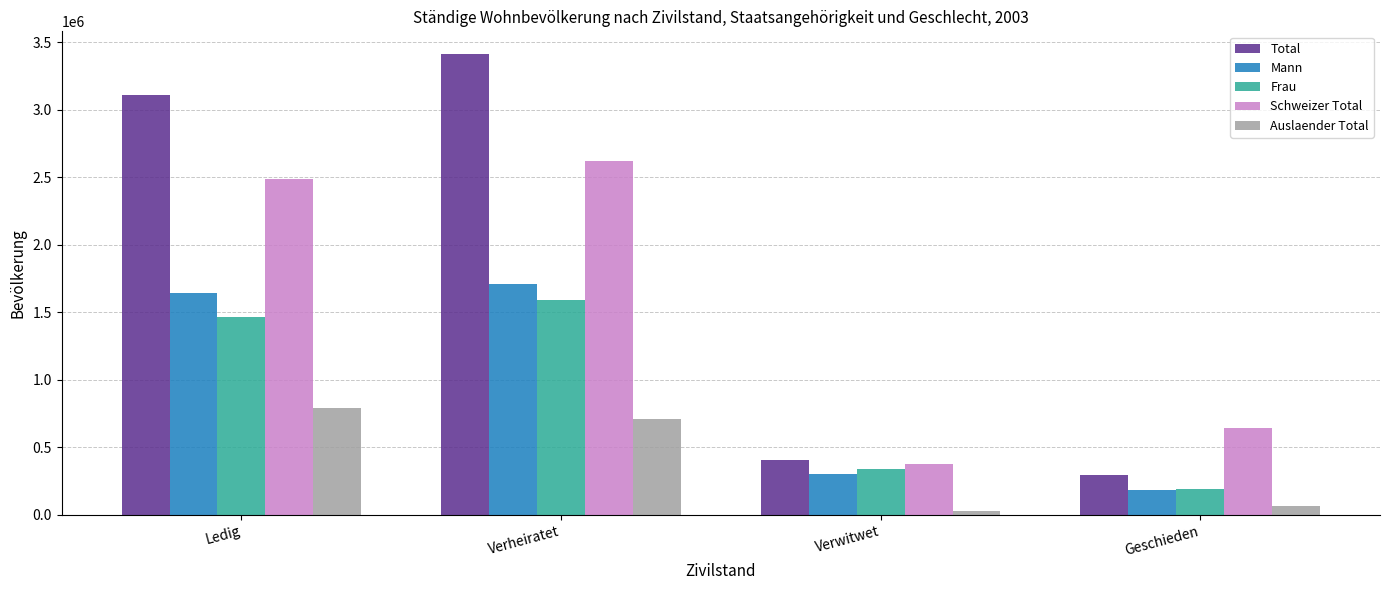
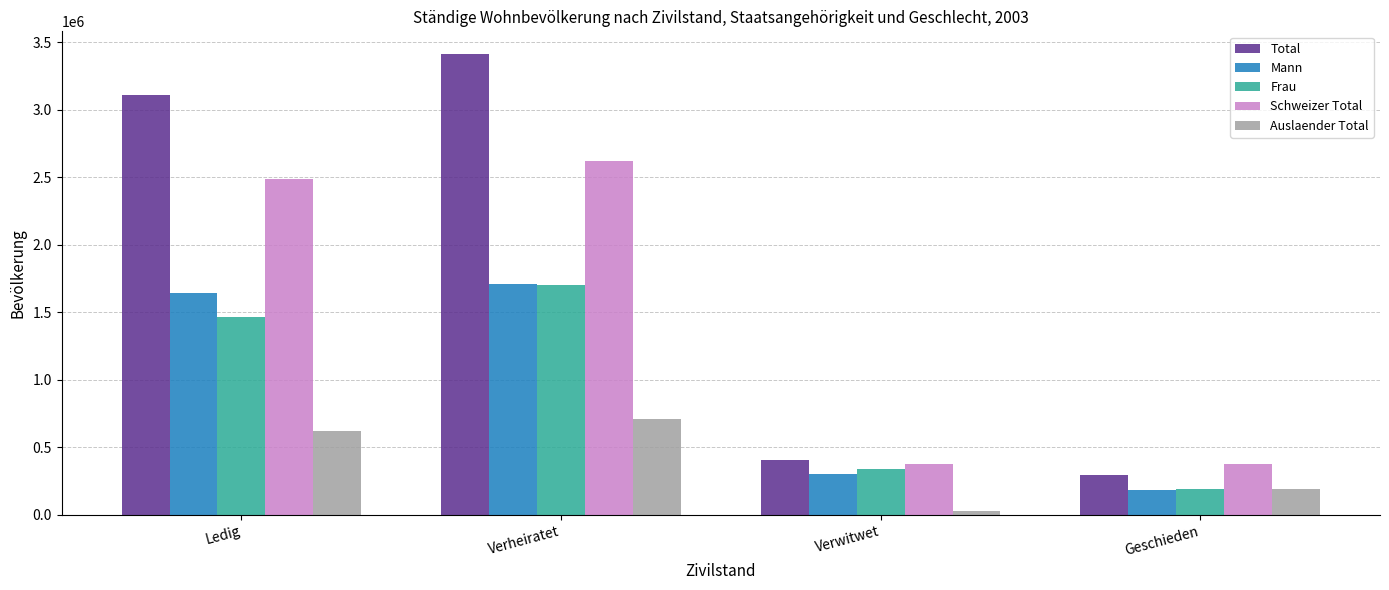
  {
    "Total": {
      "Ledig": 3100000,
      "Verheiratet": 3410000,
      "Verwitwet": 410000,
      "Geschieden": 290000
    },
    "Mann": {
      "Ledig": 1640000,
      "Verheiratet": 1710000,
      "Verwitwet": 300000,
      "Geschieden": 180000
    },
    "Frau": {
      "Ledig": 1470000,
-     "Verheiratet": 1590000,
+     "Verheiratet": 1700000,
      "Verwitwet": 340000,
      "Geschieden": 190000
    },
    "Schweizer Total": {
      "Ledig": 2490000,
      "Verheiratet": 2620000,
      "Verwitwet": 380000,
-     "Geschieden": 640000
+     "Geschieden": 380000
    },
    "Auslaender Total": {
-     "Ledig": 790000,
+     "Ledig": 620000,
      "Verheiratet": 710000,
      "Verwitwet": 30000,
-     "Geschieden": 70000
+     "Geschieden": 190000
    }
  }
